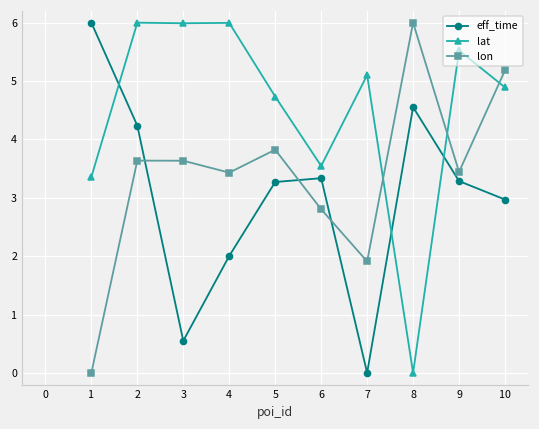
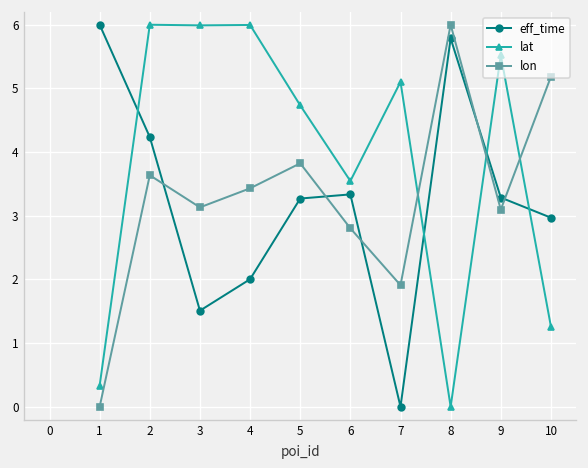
  {
    "eff_time": {
      "1": 6.0,
      "2": 4.2,
-     "3": 0.5,
+     "3": 1.5,
      "4": 2.0,
      "5": 3.3,
      "6": 3.3,
      "7": 0.0,
-     "8": 4.6,
+     "8": 5.8,
      "9": 3.3,
      "10": 3.0
    },
    "lat": {
-     "1": 3.4,
+     "1": 0.3,
      "2": 6.0,
      "3": 6.0,
      "4": 6.0,
      "5": 4.7,
      "6": 3.5,
      "7": 5.1,
      "8": 0.0,
-     "10": 4.9
+     "10": 1.3
    },
    "lon": {
      "1": 0.0,
      "2": 3.6,
-     "3": 3.6,
+     "3": 3.1,
      "4": 3.4,
      "5": 3.8,
      "6": 2.8,
      "7": 1.9,
      "8": 6.0,
-     "9": 3.4,
+     "9": 3.1,
      "10": 5.2
    }
  }
